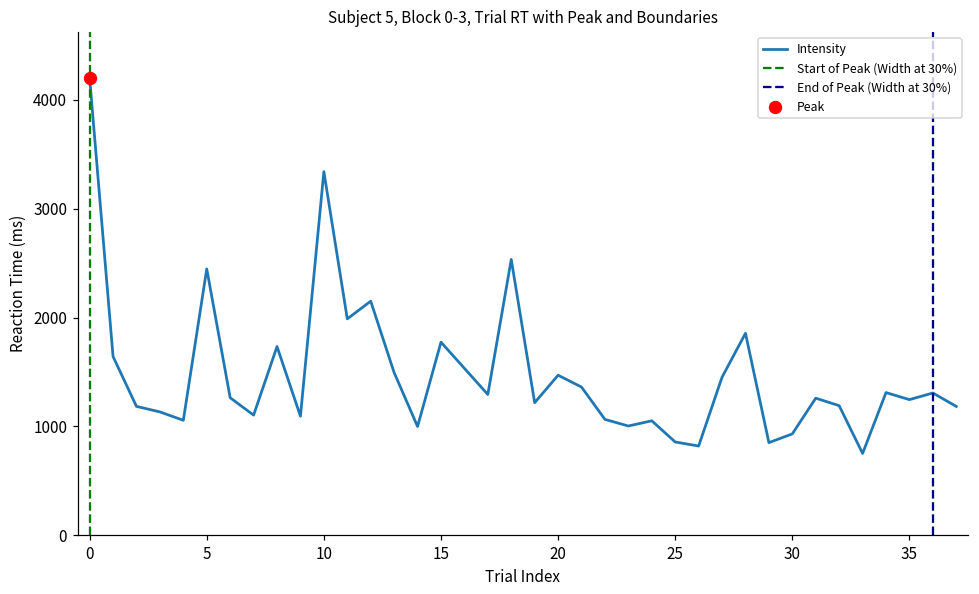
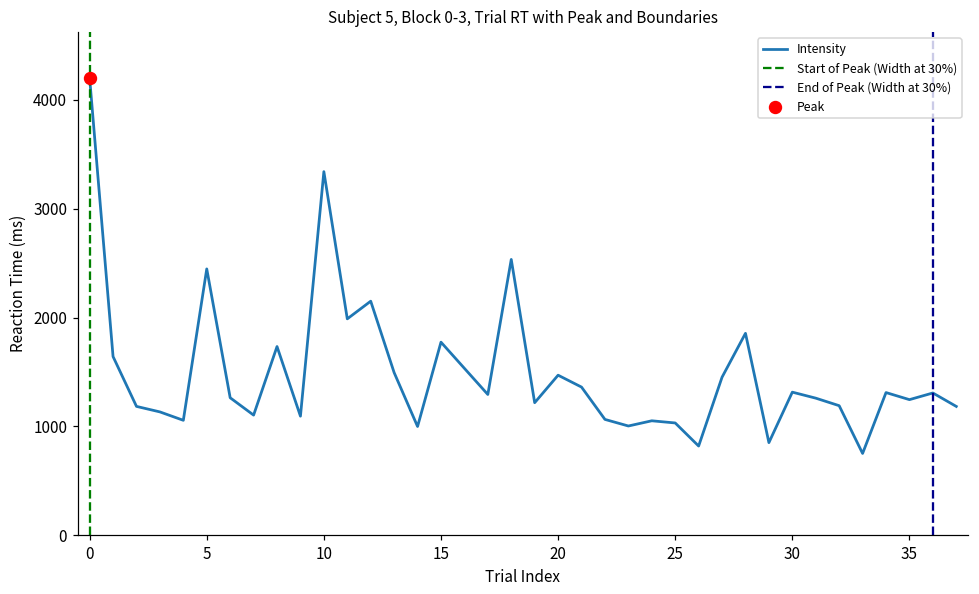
  {
    "Intensity": {
      "5": 2400,
      "10": 3300,
      "15": 1800,
      "20": 1500,
-     "25": 900,
-     "30": 900,
+     "25": 1000,
+     "30": 1300,
      "35": 1200
    }
  }
